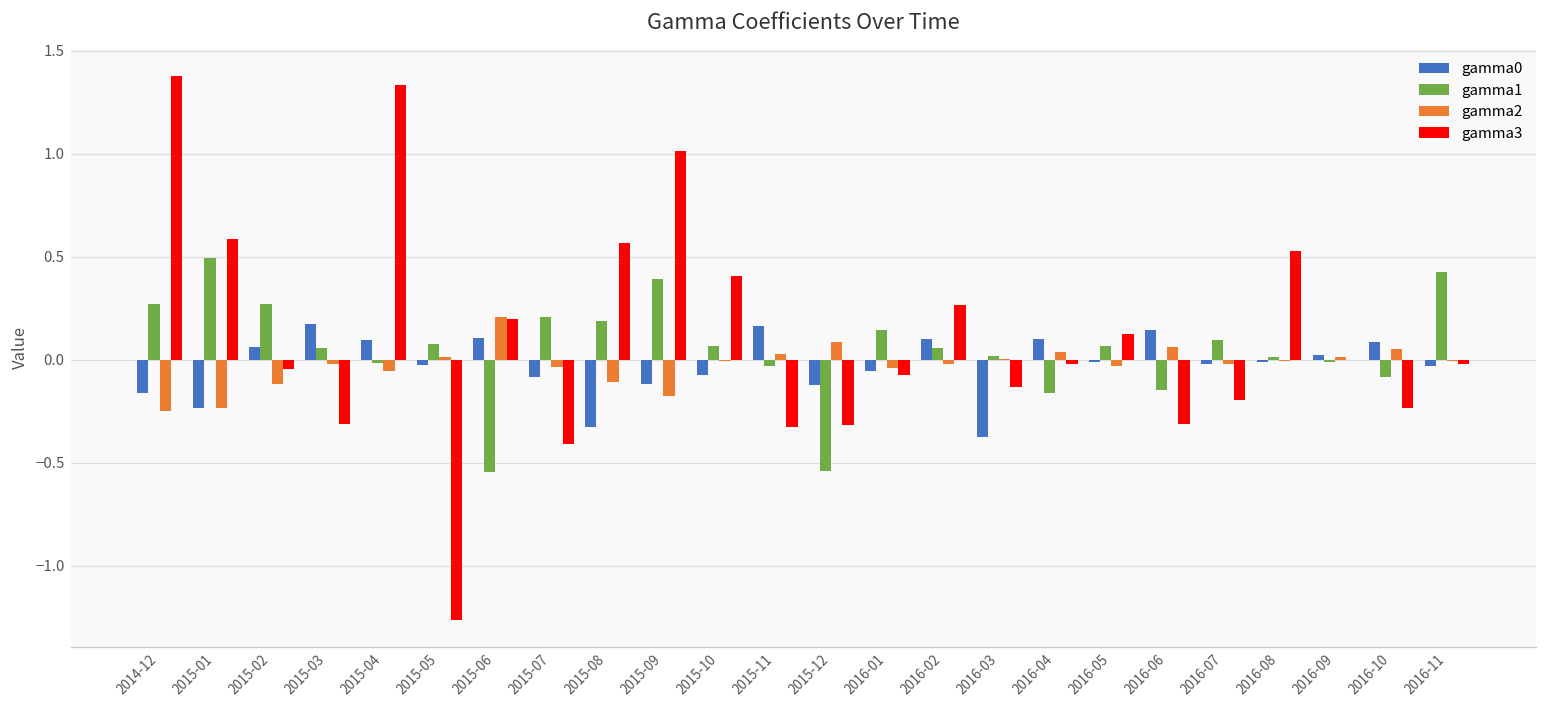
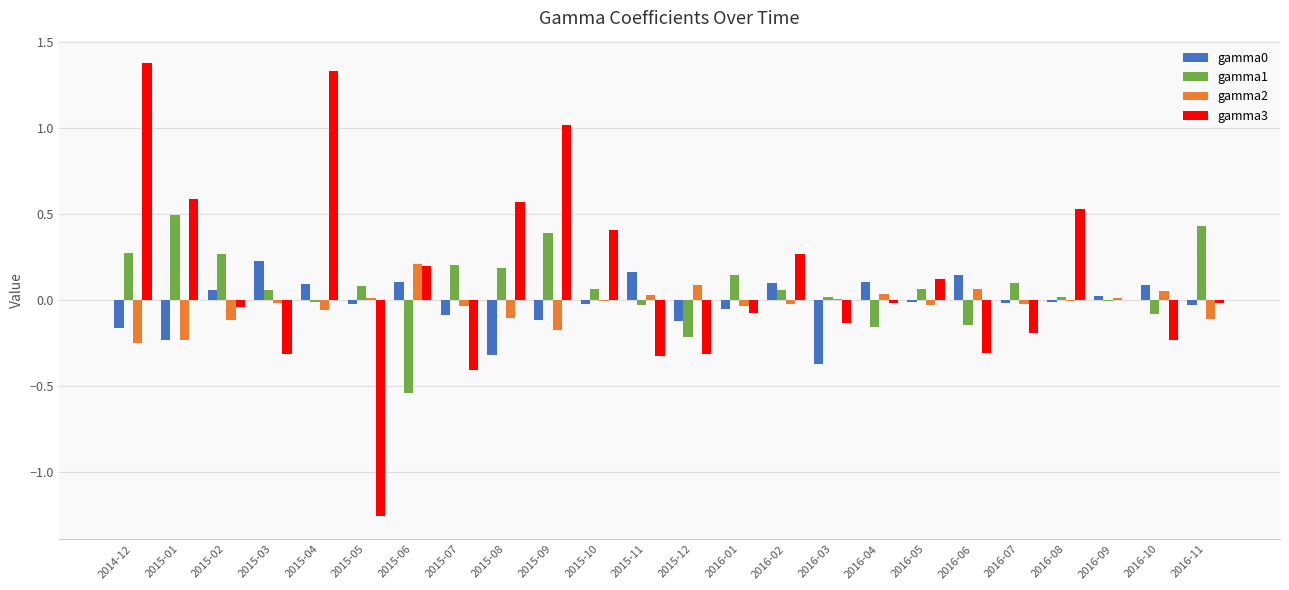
  {
    "gamma0": {
      "2014-12": -0.16,
      "2015-01": -0.23,
      "2015-02": 0.06,
-     "2015-03": 0.18,
+     "2015-03": 0.23,
      "2015-04": 0.09,
      "2015-05": -0.02,
      "2015-06": 0.11,
      "2015-07": -0.09,
      "2015-08": -0.32,
      "2015-09": -0.12,
-     "2015-10": -0.07,
+     "2015-10": -0.03,
      "2015-11": 0.16,
      "2015-12": -0.12,
      "2016-01": -0.05,
      "2016-02": 0.10,
      "2016-03": -0.37,
      "2016-04": 0.10,
      "2016-06": 0.14,
      "2016-07": -0.02,
      "2016-09": 0.03,
      "2016-10": 0.08,
      "2016-11": -0.03
    },
    "gamma1": {
      "2014-12": 0.27,
      "2015-01": 0.49,
      "2015-02": 0.27,
      "2015-03": 0.06,
      "2015-05": 0.08,
      "2015-06": -0.54,
      "2015-07": 0.21,
      "2015-08": 0.19,
      "2015-09": 0.39,
      "2015-10": 0.07,
      "2015-11": -0.03,
-     "2015-12": -0.54,
+     "2015-12": -0.22,
      "2016-01": 0.14,
      "2016-02": 0.06,
      "2016-03": 0.02,
      "2016-04": -0.16,
      "2016-05": 0.07,
      "2016-06": -0.15,
      "2016-07": 0.10,
      "2016-08": 0.02,
      "2016-10": -0.08,
      "2016-11": 0.43
    },
    "gamma2": {
      "2014-12": -0.25,
      "2015-01": -0.23,
      "2015-02": -0.12,
      "2015-03": -0.02,
      "2015-04": -0.06,
      "2015-06": 0.21,
      "2015-07": -0.03,
      "2015-08": -0.11,
      "2015-09": -0.18,
      "2015-11": 0.03,
      "2015-12": 0.09,
      "2016-01": -0.04,
      "2016-02": -0.02,
      "2016-04": 0.04,
      "2016-05": -0.03,
      "2016-06": 0.06,
      "2016-07": -0.02,
      "2016-10": 0.05,
-     "2016-11": -0.01
+     "2016-11": -0.11
    },
    "gamma3": {
      "2014-12": 1.38,
      "2015-01": 0.59,
      "2015-02": -0.04,
      "2015-03": -0.31,
      "2015-04": 1.34,
      "2015-05": -1.26,
      "2015-06": 0.20,
      "2015-07": -0.41,
      "2015-08": 0.57,
      "2015-09": 1.02,
      "2015-10": 0.41,
      "2015-11": -0.32,
      "2015-12": -0.31,
      "2016-01": -0.07,
      "2016-02": 0.27,
      "2016-03": -0.13,
      "2016-04": -0.02,
      "2016-05": 0.12,
      "2016-06": -0.31,
      "2016-07": -0.19,
      "2016-08": 0.53,
      "2016-10": -0.24,
      "2016-11": -0.02
    }
  }
